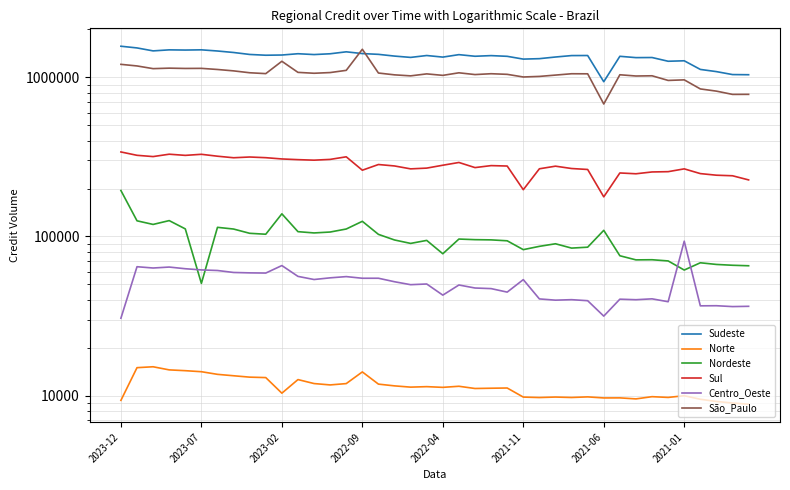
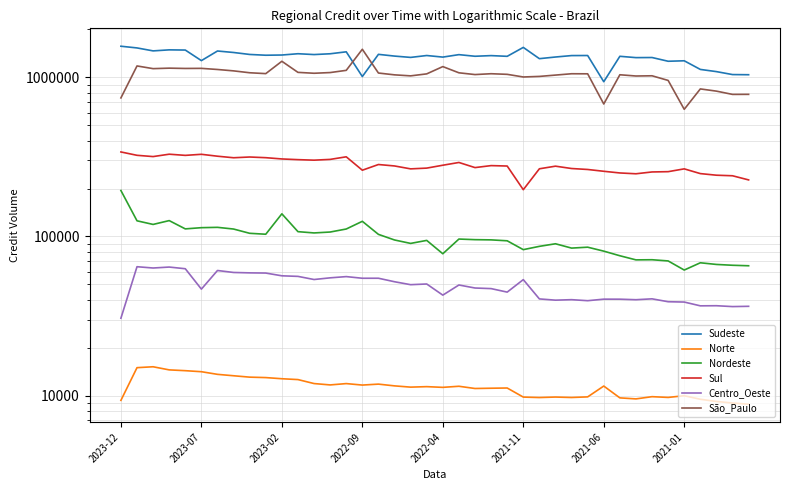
  {
    "Sudeste": {
      "2023-12": 1600000,
-     "2023-07": 1500000,
+     "2023-07": 1300000,
      "2023-02": 1400000,
-     "2022-09": 1400000,
+     "2022-09": 1000000,
      "2022-04": 1300000,
-     "2021-11": 1300000,
+     "2021-11": 1500000,
      "2021-06": 900000,
      "2021-01": 1300000
    },
    "Norte": {
      "2023-12": 9000,
      "2023-07": 14000,
-     "2023-02": 10000,
-     "2022-09": 14000,
+     "2023-02": 13000,
+     "2022-09": 12000,
      "2022-04": 11000,
      "2021-11": 10000,
-     "2021-06": 10000
+     "2021-06": 11000
    },
    "Nordeste": {
      "2023-12": 190000,
-     "2023-07": 51000,
+     "2023-07": 110000,
      "2023-02": 140000,
      "2022-09": 120000,
      "2022-04": 80000,
      "2021-11": 80000,
-     "2021-06": 110000,
+     "2021-06": 80000,
      "2021-01": 61000
    },
    "Sul": {
      "2023-12": 340000,
      "2023-07": 330000,
      "2023-02": 310000,
      "2022-09": 260000,
      "2022-04": 280000,
      "2021-11": 200000,
-     "2021-06": 180000,
+     "2021-06": 260000,
      "2021-01": 270000
    },
    "Centro_Oeste": {
      "2023-12": 31000,
-     "2023-07": 62000,
-     "2023-02": 66000,
+     "2023-07": 47000,
+     "2023-02": 57000,
      "2022-09": 55000,
      "2022-04": 43000,
      "2021-11": 54000,
-     "2021-06": 32000,
-     "2021-01": 90000
+     "2021-06": 40000,
+     "2021-01": 39000
    },
    "São_Paulo": {
-     "2023-12": 1200000,
+     "2023-12": 700000,
      "2023-07": 1100000,
      "2023-02": 1300000,
      "2022-09": 1500000,
-     "2022-04": 1000000,
+     "2022-04": 1200000,
      "2021-11": 1000000,
      "2021-06": 680000,
-     "2021-01": 1000000
+     "2021-01": 630000
    }
  }
